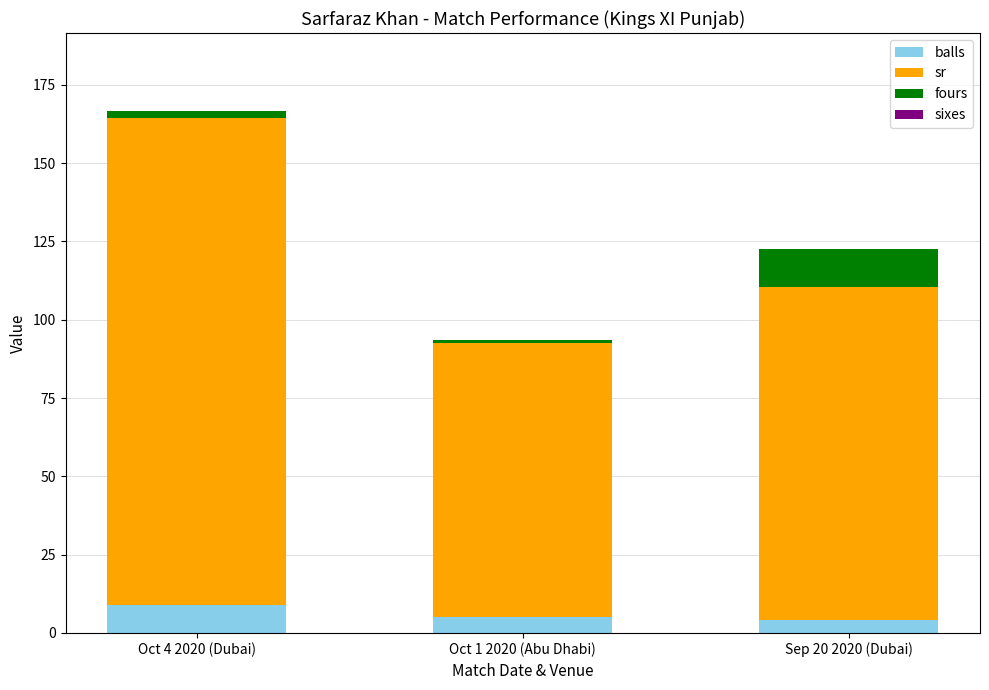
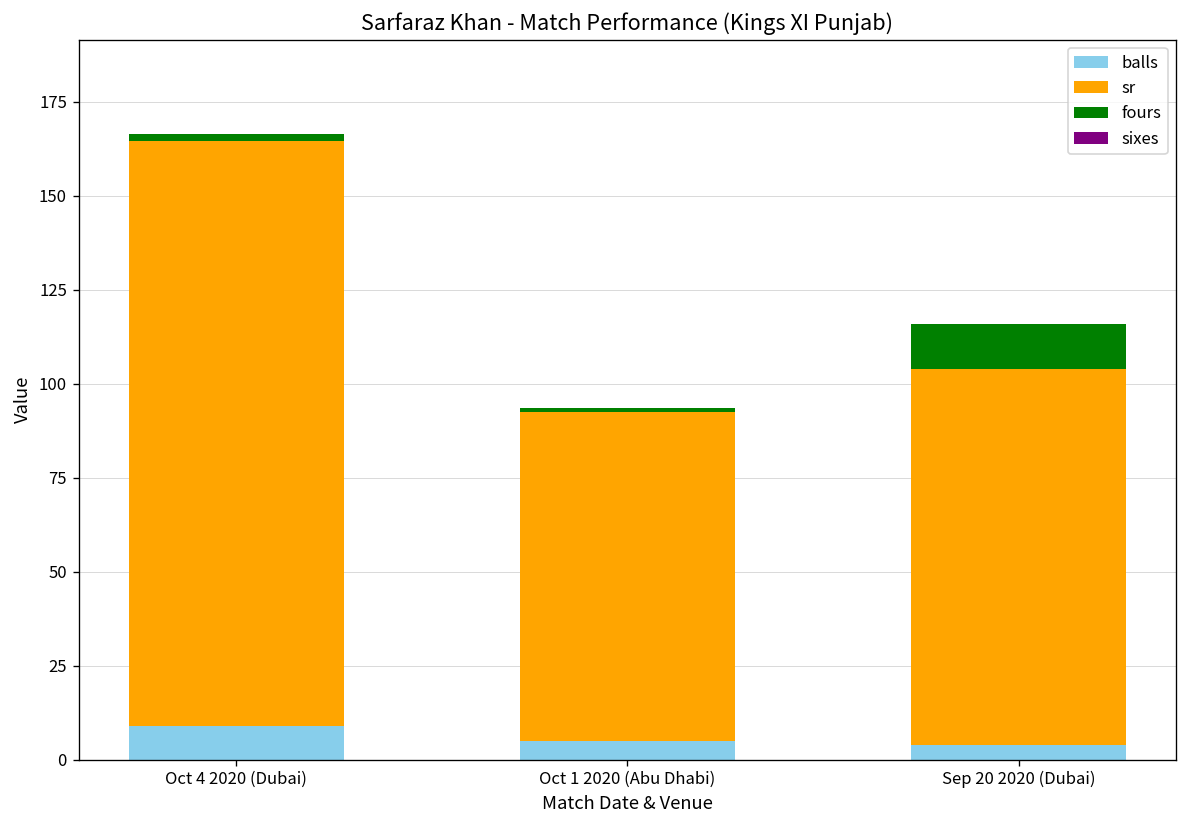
  {
    "balls": {
      "Oct 4 2020 (Dubai)": 9,
      "Oct 1 2020 (Abu Dhabi)": 5,
      "Sep 20 2020 (Dubai)": 4
    },
    "sr": {
      "Oct 4 2020 (Dubai)": 156,
      "Oct 1 2020 (Abu Dhabi)": 88,
-     "Sep 20 2020 (Dubai)": 107
+     "Sep 20 2020 (Dubai)": 100
    }
  }
